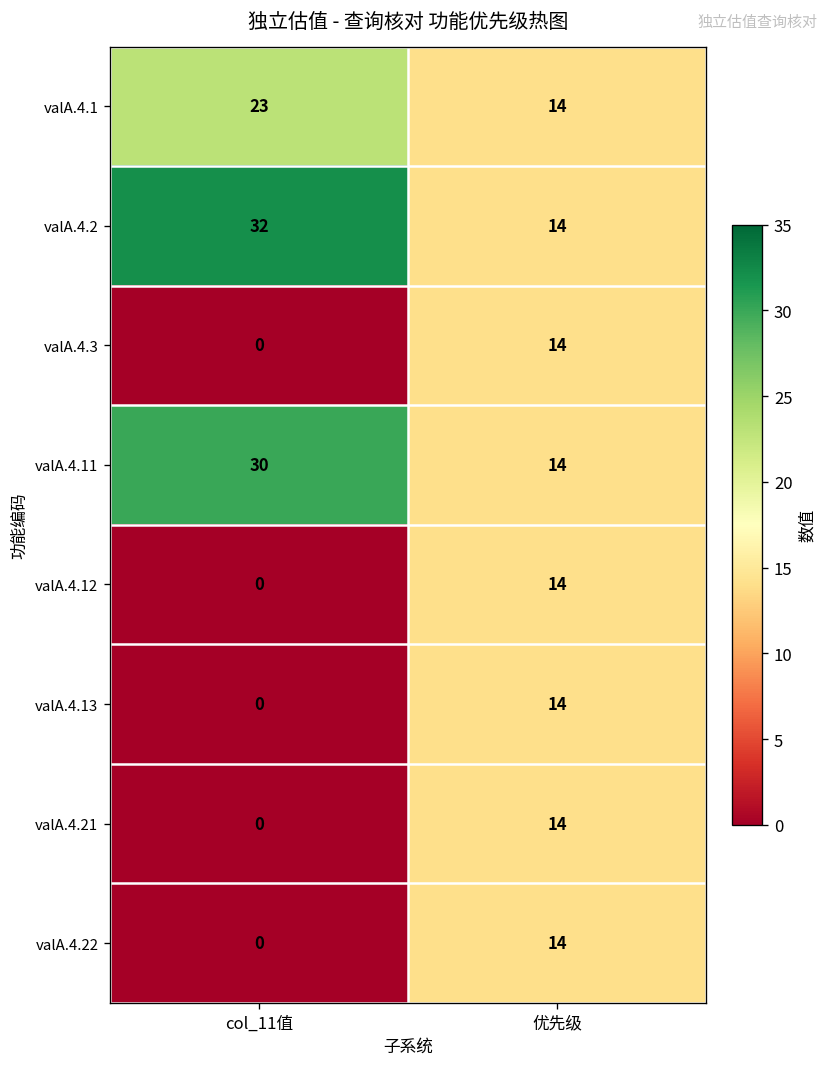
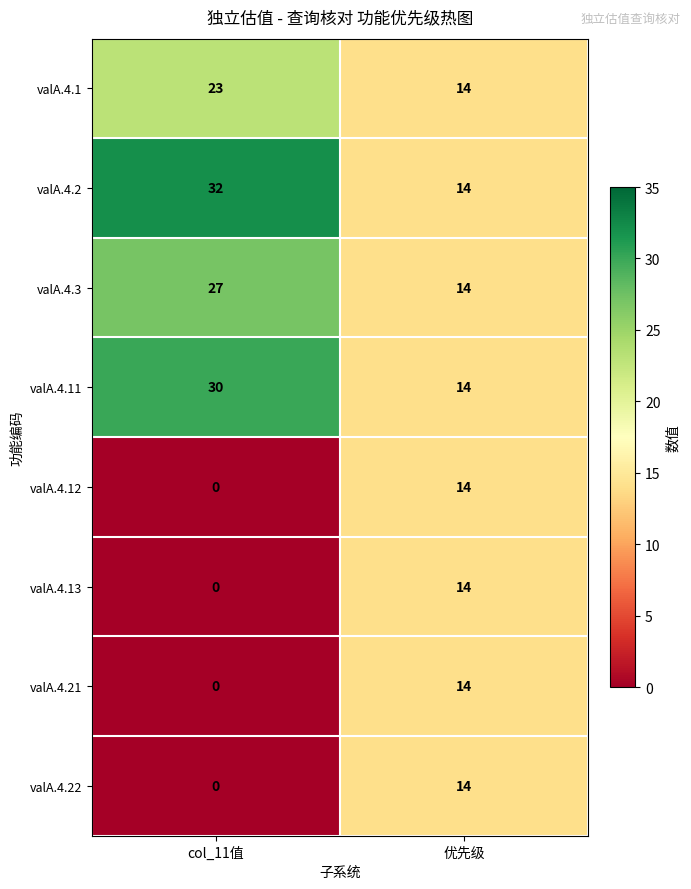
  {
    "valA.4.1": {
      "col_11值": 23,
      "优先级": 14
    },
    "valA.4.2": {
      "col_11值": 32,
      "优先级": 14
    },
    "valA.4.3": {
-     "col_11值": 0,
+     "col_11值": 27,
      "优先级": 14
    },
    "valA.4.11": {
      "col_11值": 30,
      "优先级": 14
    },
    "valA.4.12": {
      "col_11值": 0,
      "优先级": 14
    },
    "valA.4.13": {
      "col_11值": 0,
      "优先级": 14
    },
    "valA.4.21": {
      "col_11值": 0,
      "优先级": 14
    },
    "valA.4.22": {
      "col_11值": 0,
      "优先级": 14
    }
  }
